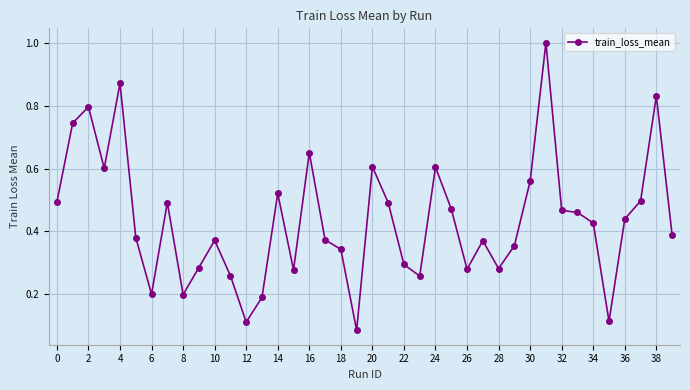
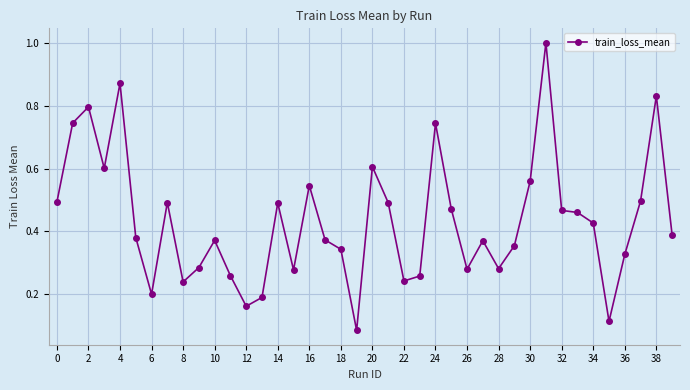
  {
    "0": 0.49,
    "2": 0.80,
    "4": 0.87,
    "6": 0.20,
-   "8": 0.20,
+   "8": 0.24,
    "10": 0.37,
-   "12": 0.11,
-   "14": 0.52,
-   "16": 0.65,
+   "12": 0.16,
+   "14": 0.49,
+   "16": 0.55,
    "18": 0.34,
    "20": 0.61,
-   "22": 0.29,
-   "24": 0.60,
+   "22": 0.24,
+   "24": 0.74,
    "26": 0.28,
    "28": 0.28,
    "30": 0.56,
    "32": 0.47,
    "34": 0.43,
-   "36": 0.44,
+   "36": 0.33,
    "38": 0.83
  }
